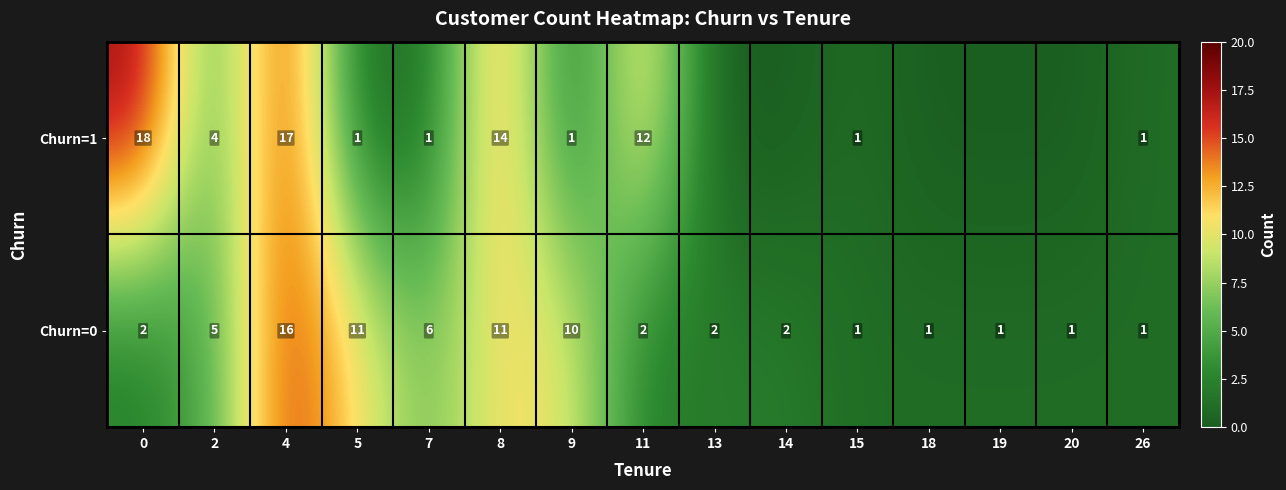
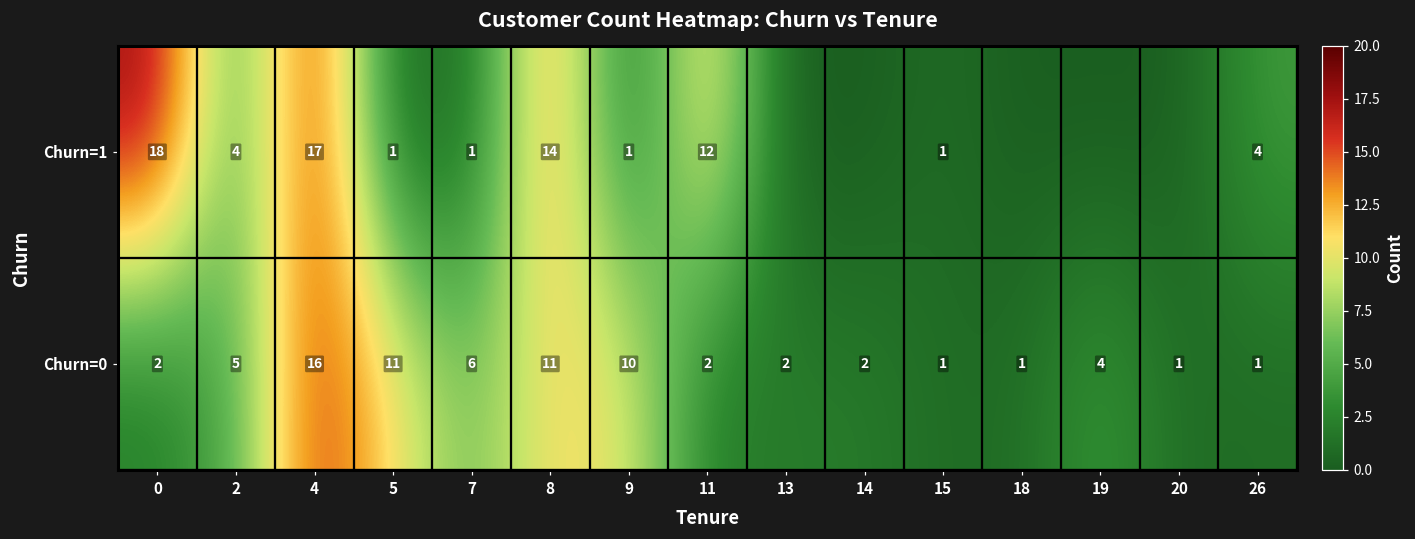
  {
    "Churn=1": {
-     "26": 1
+     "26": 4
    },
    "Churn=0": {
-     "19": 1
+     "19": 4
    }
  }
